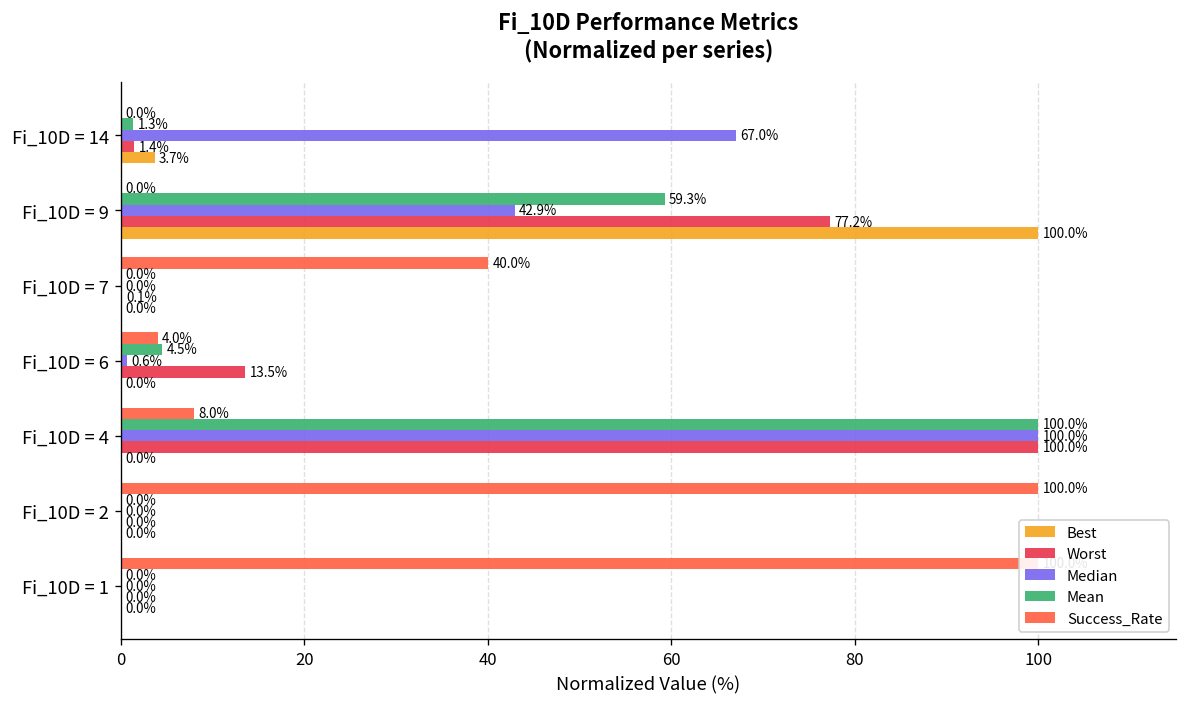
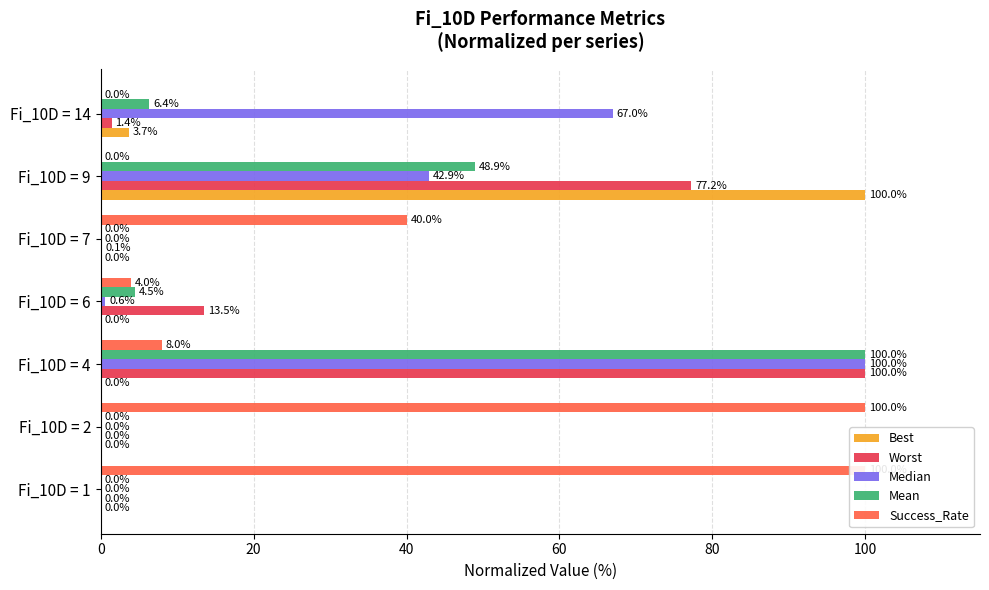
  {
    "Best": {
      "Fi_10D = 14": "3.7%",
      "Fi_10D = 9": "100.0%",
      "Fi_10D = 7": "0.0%",
      "Fi_10D = 6": "0.0%",
      "Fi_10D = 4": "0.0%",
      "Fi_10D = 2": "0.0%",
      "Fi_10D = 1": "0.0%"
    },
    "Median": {
      "Fi_10D = 14": "67.0%",
      "Fi_10D = 9": "42.9%",
      "Fi_10D = 7": "0.0%",
      "Fi_10D = 6": "0.6%",
      "Fi_10D = 4": "100.0%",
      "Fi_10D = 2": "0.0%",
      "Fi_10D = 1": "0.0%"
    },
    "Mean": {
-     "Fi_10D = 14": "1.3%",
-     "Fi_10D = 9": "59.3%",
+     "Fi_10D = 14": "6.4%",
+     "Fi_10D = 9": "48.9%",
      "Fi_10D = 7": "0.0%",
      "Fi_10D = 6": "4.5%",
      "Fi_10D = 4": "100.0%",
      "Fi_10D = 2": "0.0%",
      "Fi_10D = 1": "0.0%"
    }
  }
